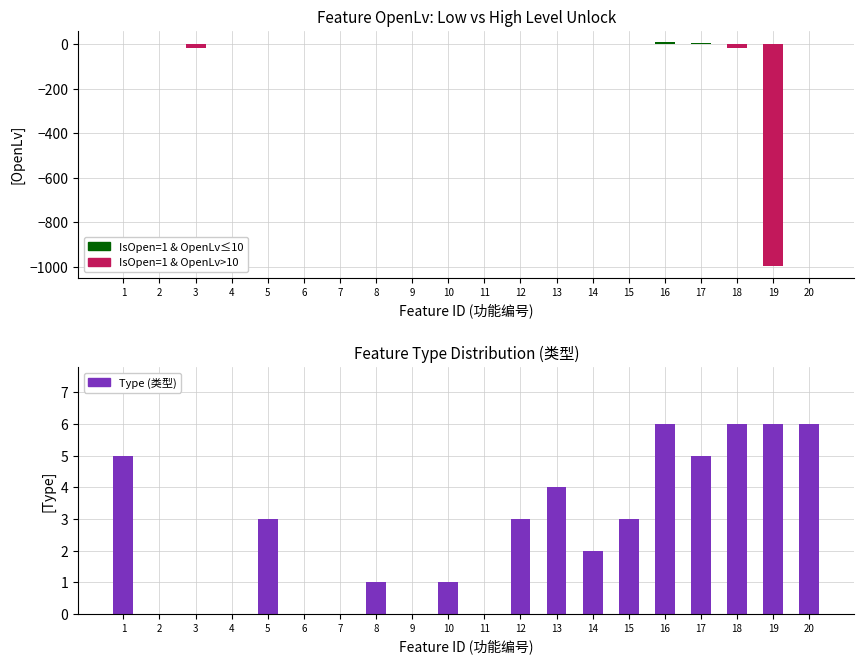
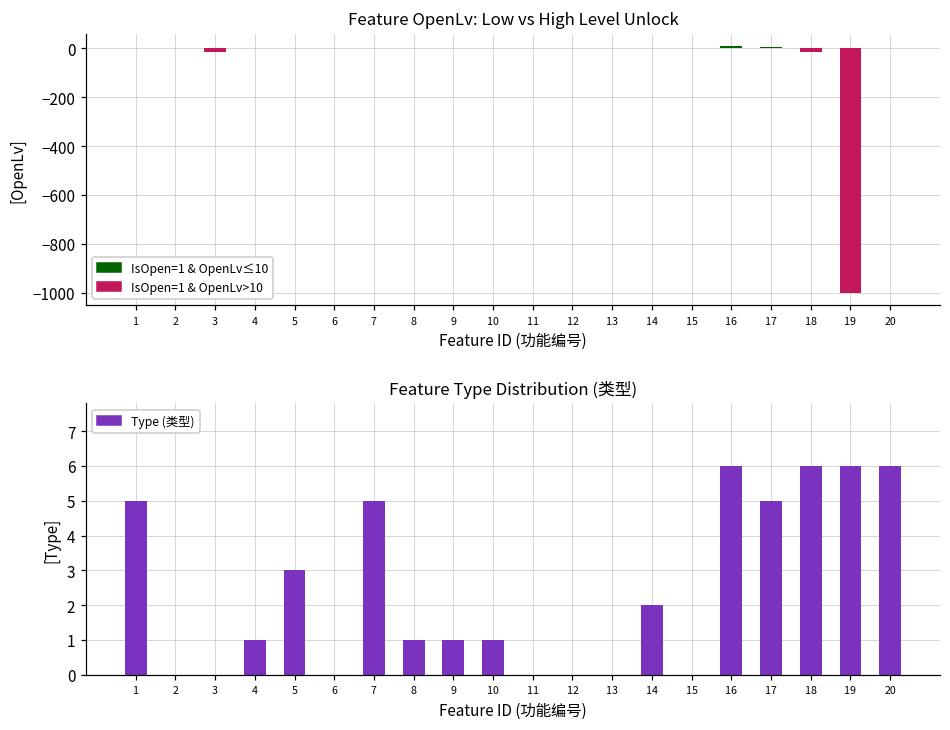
  {
    "Feature OpenLv: Low vs High Level Unlock": {
      "IsOpen=1 & OpenLv≤10": {
        "3": 0,
        "18": 0,
        "19": 0
      },
      "IsOpen=1 & OpenLv>10": {
        "1": 0,
        "2": 0,
        "3": -20,
        "4": 0,
        "5": 0,
        "6": 0,
        "7": 0,
        "8": 0,
        "9": 0,
        "10": 0,
        "11": 0,
        "12": 0,
        "13": 0,
        "14": 0,
        "15": 0,
        "16": 0,
        "17": 0,
        "18": -20,
        "19": -1000,
        "20": 0
      }
    },
    "Feature Type Distribution (类型)": {
      "1": 5,
      "2": 0,
      "3": 0,
-     "4": 0,
+     "4": 1,
      "5": 3,
      "6": 0,
-     "7": 0,
+     "7": 5,
      "8": 1,
-     "9": 0,
+     "9": 1,
      "10": 1,
      "11": 0,
-     "12": 3,
-     "13": 4,
+     "12": 0,
+     "13": 0,
      "14": 2,
-     "15": 3,
+     "15": 0,
      "16": 6,
      "17": 5,
      "18": 6,
      "19": 6,
      "20": 6
    }
  }
